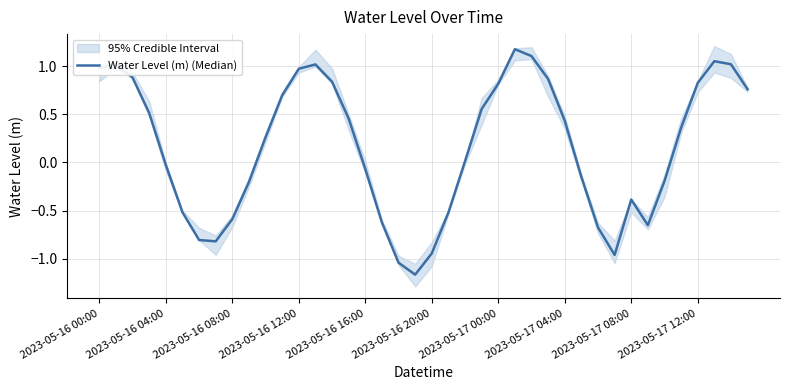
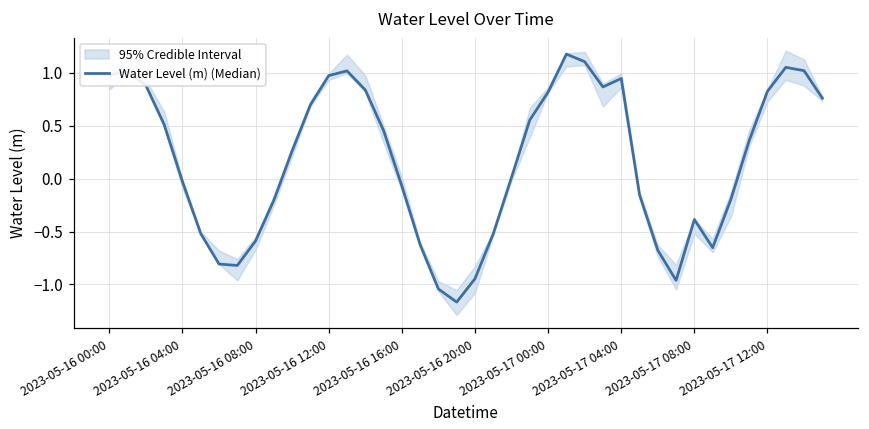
  {
    "Water Level (m) (Median)": {
      "2023-05-16 08:00": -0.6,
      "2023-05-16 16:00": -0.1,
      "2023-05-16 20:00": -0.9,
      "2023-05-17 00:00": 0.8,
-     "2023-05-17 04:00": 0.4
+     "2023-05-17 04:00": 0.9
    }
  }
